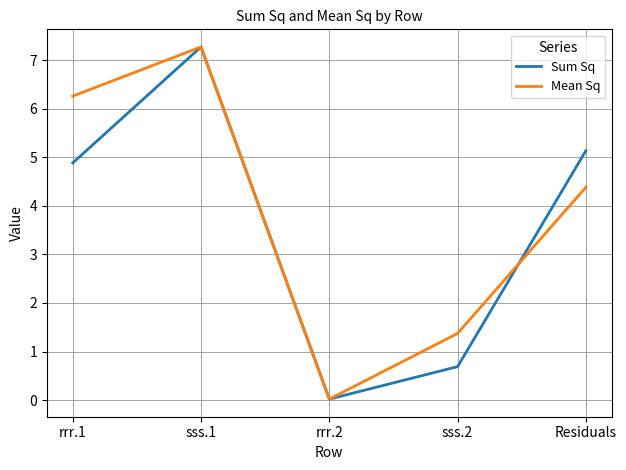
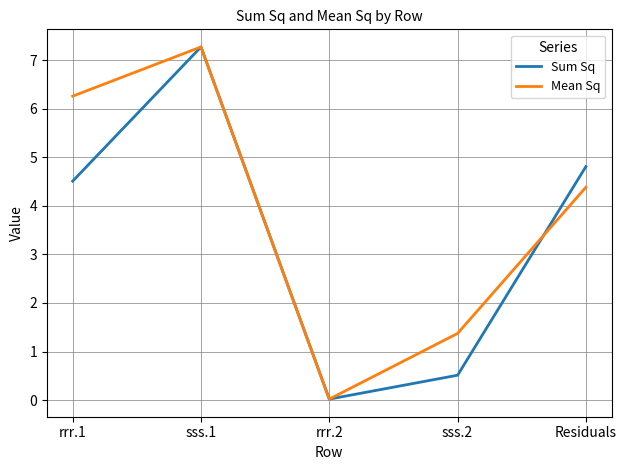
  {
    "Sum Sq": {
-     "rrr.1": 4.9,
-     "sss.2": 0.7,
-     "Residuals": 5.1
+     "rrr.1": 4.5,
+     "sss.2": 0.5,
+     "Residuals": 4.8
    },
    "Mean Sq": {
      "rrr.1": 6.3,
      "sss.2": 1.4,
      "Residuals": 4.4
    }
  }
